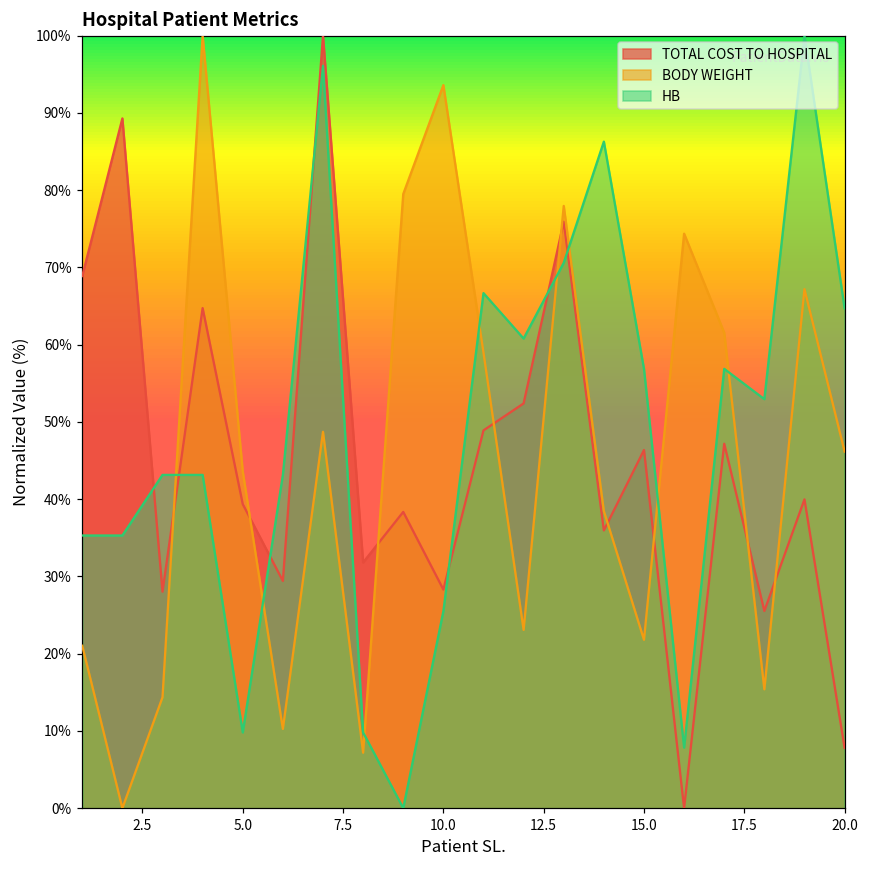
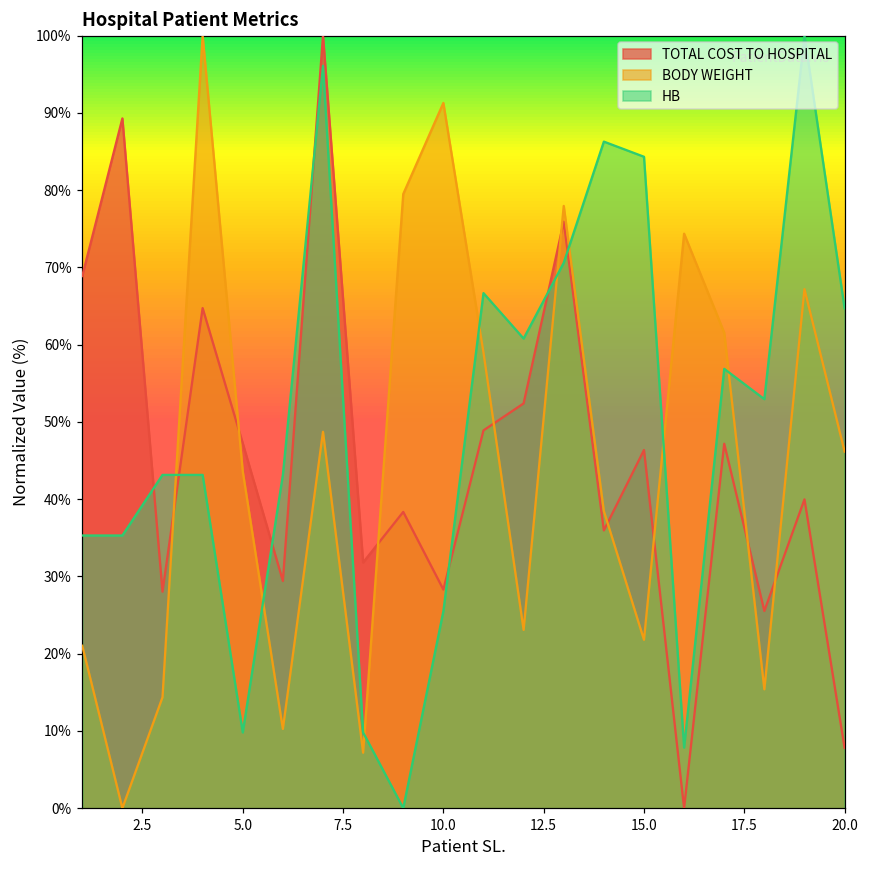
  {
    "TOTAL COST TO HOSPITAL": {
-     "5.0": "39%",
+     "5.0": "47%",
      "10.0": "28%",
      "15.0": "46%",
      "20.0": "8%"
    },
    "BODY WEIGHT": {
      "5.0": "44%",
-     "10.0": "94%",
+     "10.0": "91%",
      "15.0": "22%",
      "20.0": "46%"
    },
    "HB": {
      "5.0": "10%",
      "10.0": "25%",
-     "15.0": "57%",
+     "15.0": "84%",
      "20.0": "65%"
    }
  }
